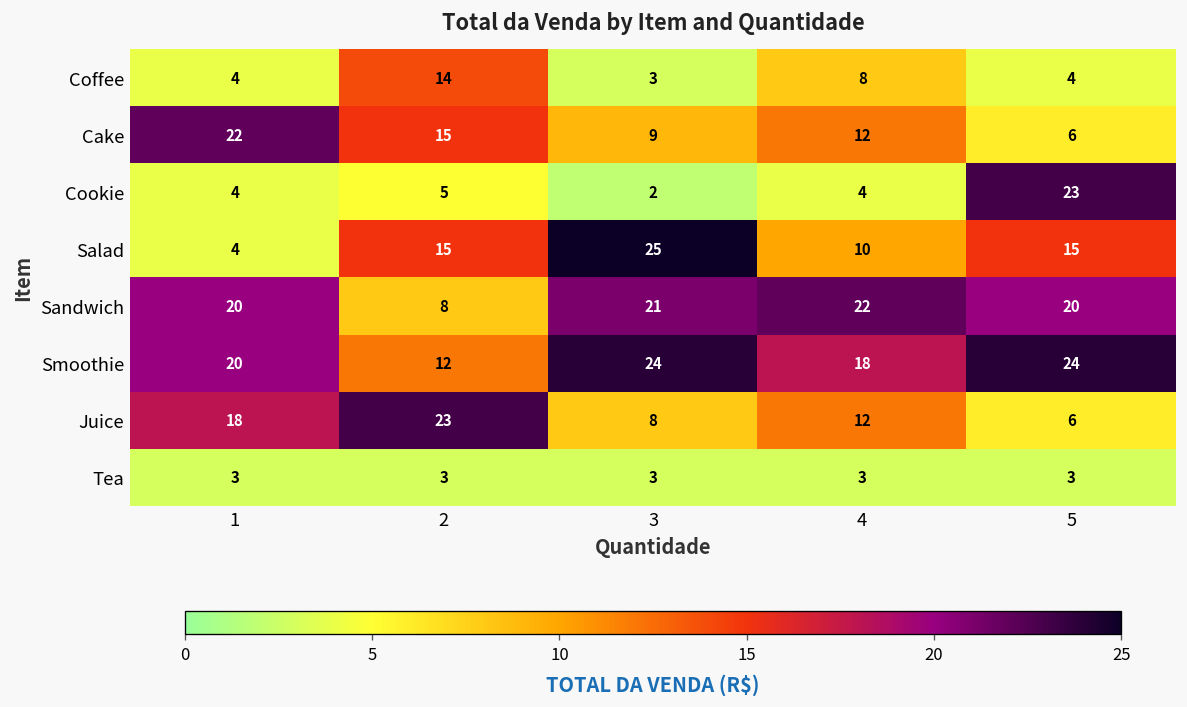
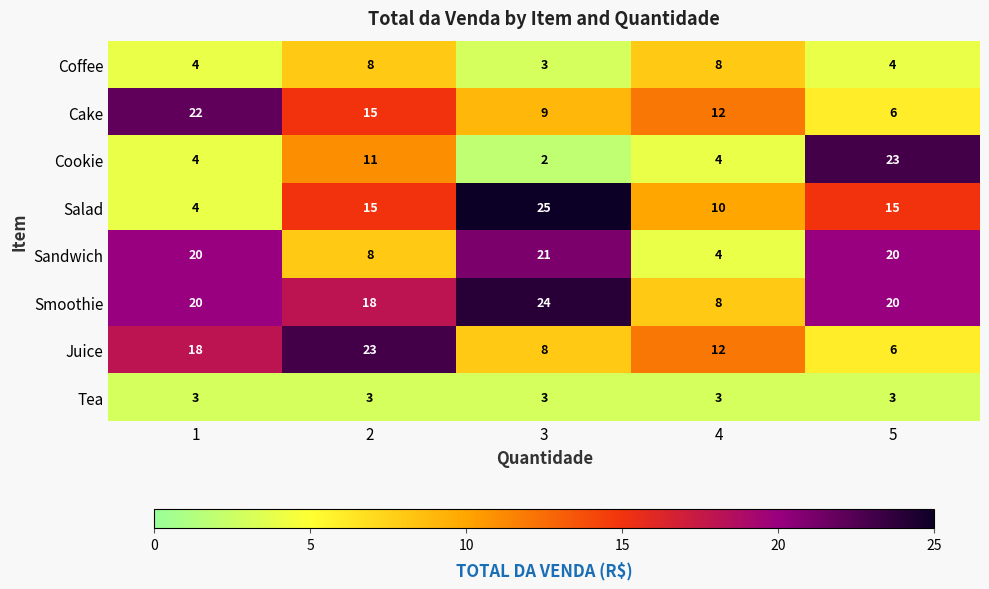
  {
    "Coffee": {
      "1": 4,
-     "2": 14,
+     "2": 8,
      "3": 3,
      "4": 8,
      "5": 4
    },
    "Cake": {
      "1": 22,
      "2": 15,
      "3": 9,
      "4": 12,
      "5": 6
    },
    "Cookie": {
      "1": 4,
-     "2": 5,
+     "2": 11,
      "3": 2,
      "4": 4,
      "5": 23
    },
    "Salad": {
      "1": 4,
      "2": 15,
      "3": 25,
      "4": 10,
      "5": 15
    },
    "Sandwich": {
      "1": 20,
      "2": 8,
      "3": 21,
-     "4": 22,
+     "4": 4,
      "5": 20
    },
    "Smoothie": {
      "1": 20,
-     "2": 12,
+     "2": 18,
      "3": 24,
-     "4": 18,
-     "5": 24
+     "4": 8,
+     "5": 20
    },
    "Juice": {
      "1": 18,
      "2": 23,
      "3": 8,
      "4": 12,
      "5": 6
    },
    "Tea": {
      "1": 3,
      "2": 3,
      "3": 3,
      "4": 3,
      "5": 3
    }
  }
